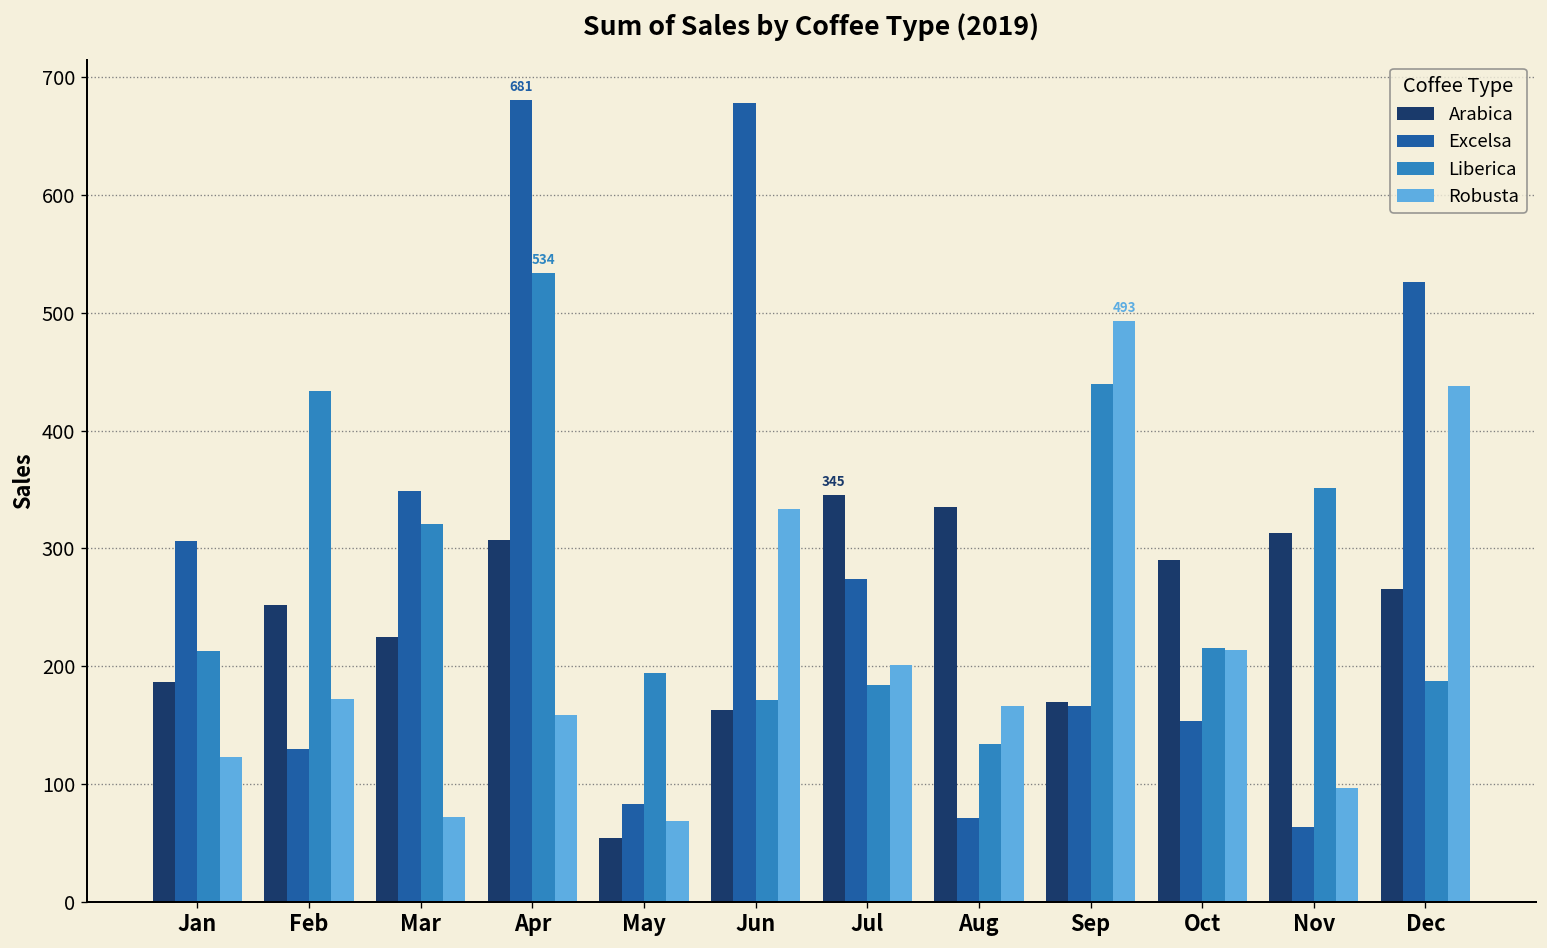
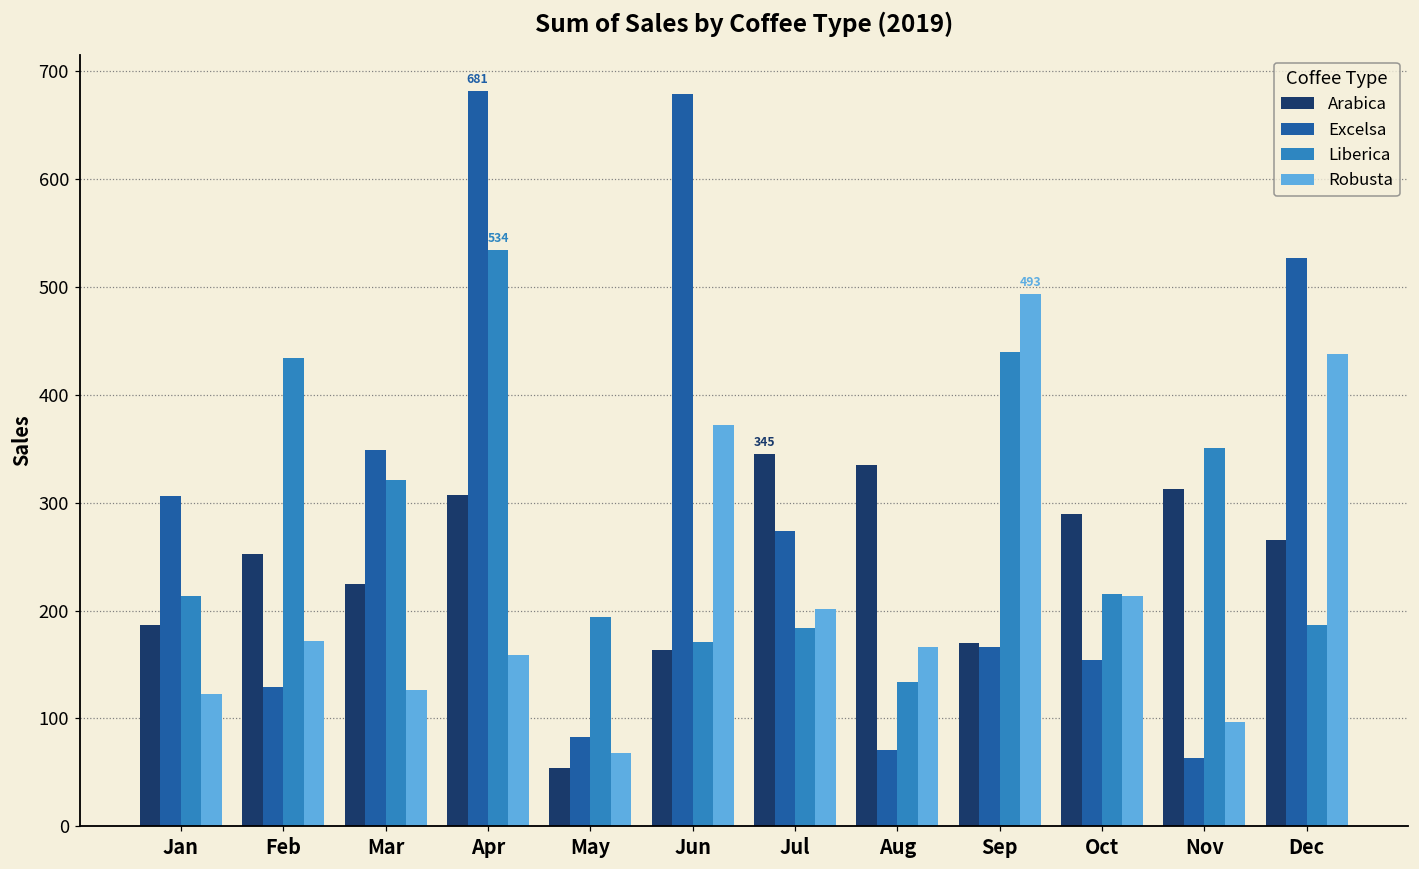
  {
    "Arabica": {
      "Jul": 345
    },
    "Robusta": {
      "Jan": 120,
      "Feb": 170,
-     "Mar": 70,
+     "Mar": 130,
      "Apr": 160,
      "May": 70,
-     "Jun": 330,
+     "Jun": 370,
      "Jul": 200,
      "Aug": 170,
      "Oct": 210,
      "Nov": 100,
      "Dec": 440
    }
  }
